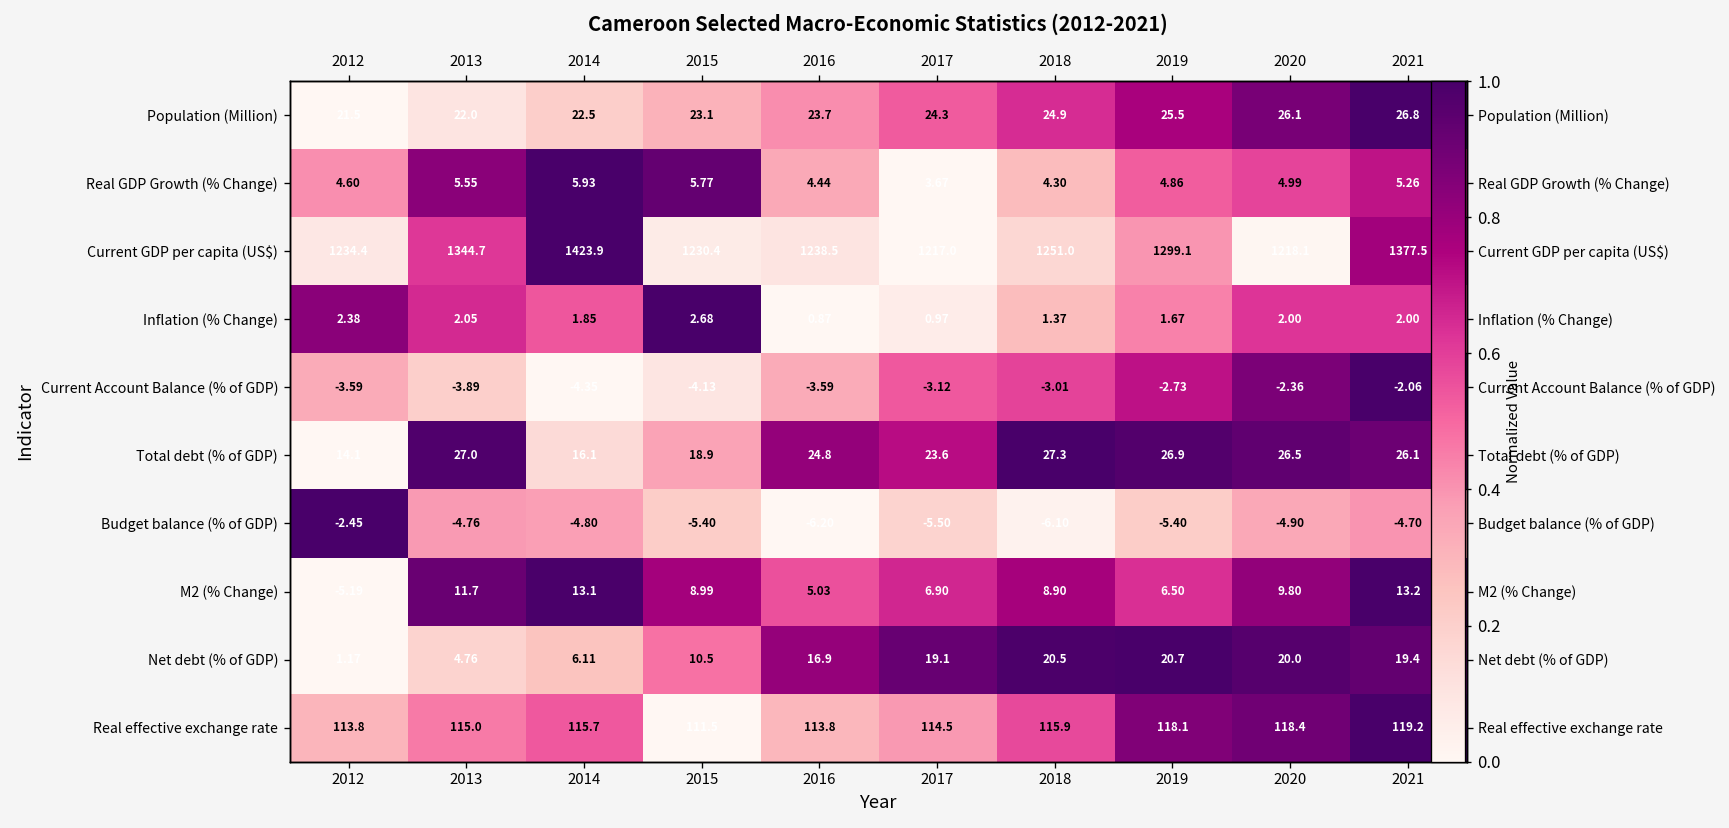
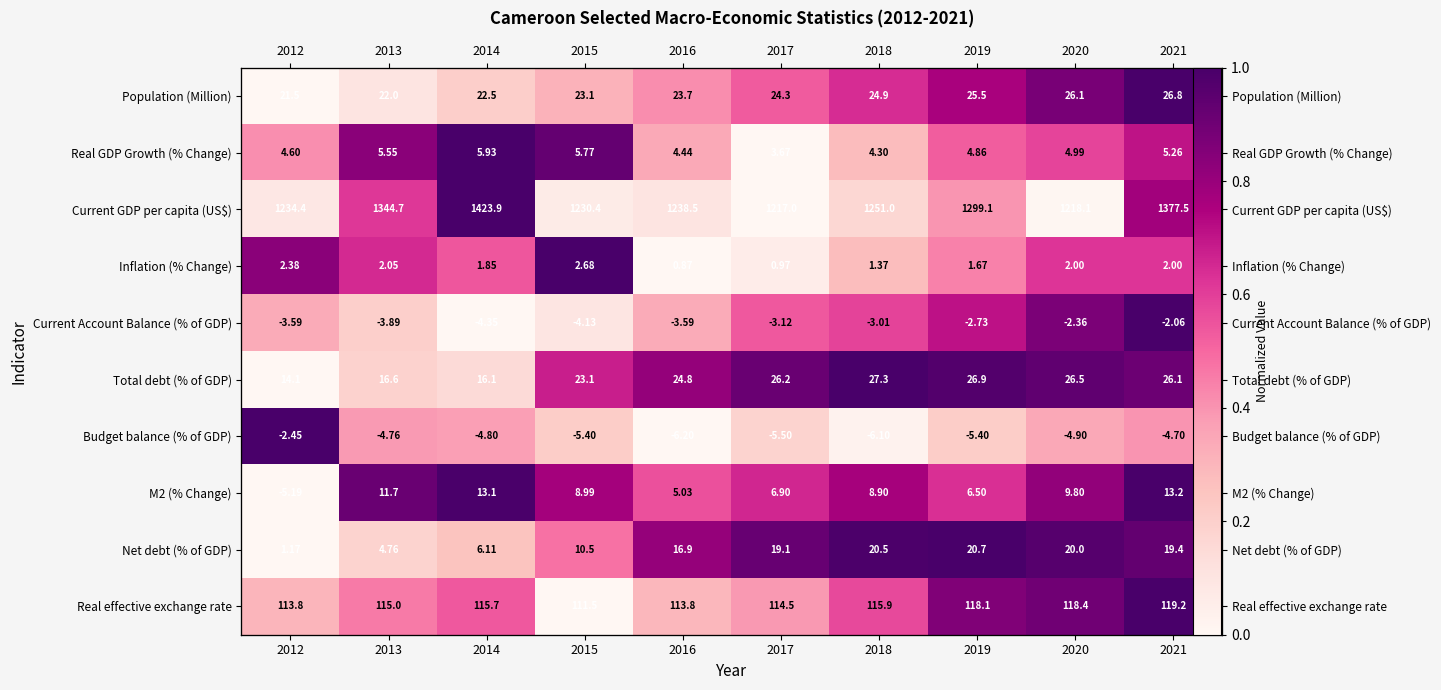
  {
    "Population (Million)": {
      "2014": 22.5,
      "2015": 23.1,
      "2016": 23.7,
      "2017": 24.3,
      "2018": 24.9,
      "2019": 25.5,
      "2020": 26.1,
      "2021": 26.8
    },
    "Real GDP Growth (% Change)": {
      "2012": 4.60,
      "2013": 5.55,
      "2014": 5.93,
      "2015": 5.77,
      "2016": 4.44,
      "2018": 4.30,
      "2019": 4.86,
      "2020": 4.99,
      "2021": 5.26
    },
    "Current GDP per capita (US$)": {
      "2013": 1344.7,
      "2014": 1423.9,
      "2019": 1299.1,
      "2021": 1377.5
    },
    "Inflation (% Change)": {
      "2012": 2.38,
      "2013": 2.05,
      "2014": 1.85,
      "2015": 2.68,
      "2018": 1.37,
      "2019": 1.67,
      "2020": 2.00,
      "2021": 2.00
    },
    "Current Account Balance (% of GDP)": {
      "2012": -3.59,
      "2013": -3.89,
      "2016": -3.59,
      "2017": -3.12,
      "2018": -3.01,
      "2019": -2.73,
      "2020": -2.36,
      "2021": -2.06
    },
    "Total debt (% of GDP)": {
-     "2013": 27.0,
-     "2015": 18.9,
+     "2013": 16.6,
+     "2015": 23.1,
      "2016": 24.8,
-     "2017": 23.6,
+     "2017": 26.2,
      "2018": 27.3,
      "2019": 26.9,
      "2020": 26.5,
      "2021": 26.1
    },
    "Budget balance (% of GDP)": {
      "2012": -2.45,
      "2013": -4.76,
      "2014": -4.80,
      "2015": -5.40,
      "2017": -5.50,
      "2019": -5.40,
      "2020": -4.90,
      "2021": -4.70
    },
    "M2 (% Change)": {
      "2013": 11.7,
      "2014": 13.1,
      "2015": 8.99,
      "2016": 5.03,
      "2017": 6.90,
      "2018": 8.90,
      "2019": 6.50,
      "2020": 9.80,
      "2021": 13.2
    },
    "Net debt (% of GDP)": {
      "2013": 4.76,
      "2014": 6.11,
      "2015": 10.5,
      "2016": 16.9,
      "2017": 19.1,
      "2018": 20.5,
      "2019": 20.7,
      "2020": 20.0,
      "2021": 19.4
    },
    "Real effective exchange rate": {
      "2012": 113.8,
      "2013": 115.0,
      "2014": 115.7,
      "2016": 113.8,
      "2017": 114.5,
      "2018": 115.9,
      "2019": 118.1,
      "2020": 118.4,
      "2021": 119.2
    }
  }
